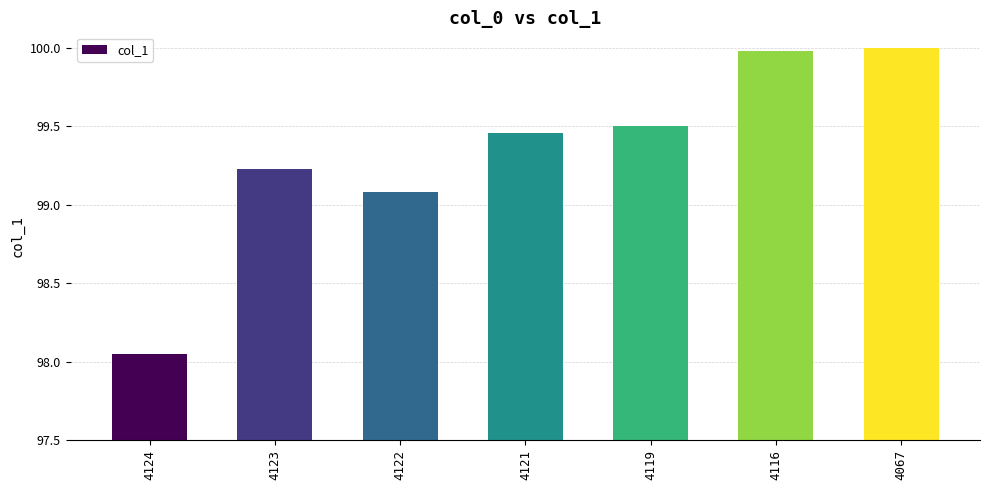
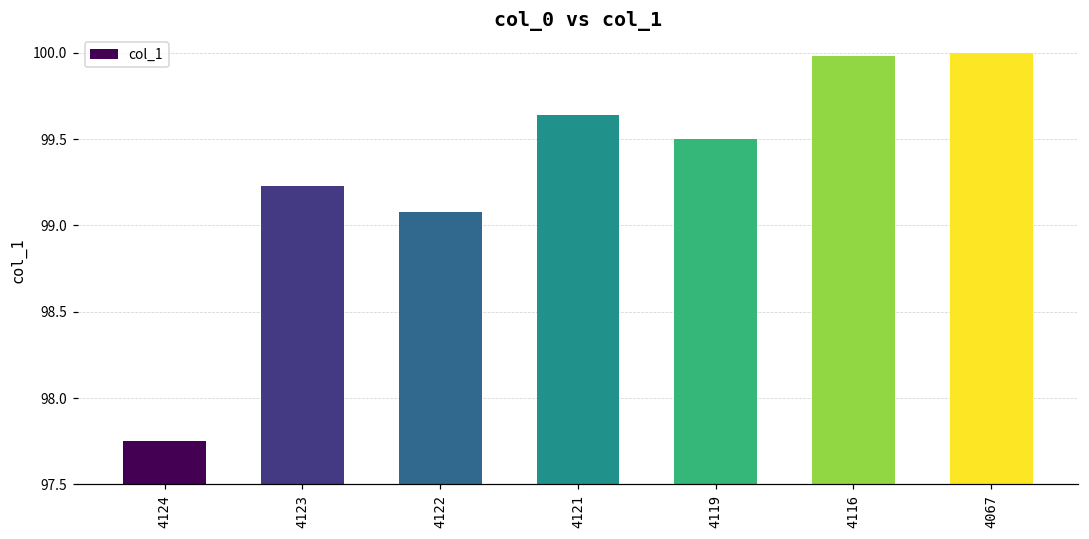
  {
-   "4124": 98.05,
+   "4124": 97.75,
    "4123": 99.23,
    "4122": 99.08,
-   "4121": 99.46,
+   "4121": 99.64,
    "4119": 99.50,
    "4116": 99.98,
    "4067": 100.00
  }
